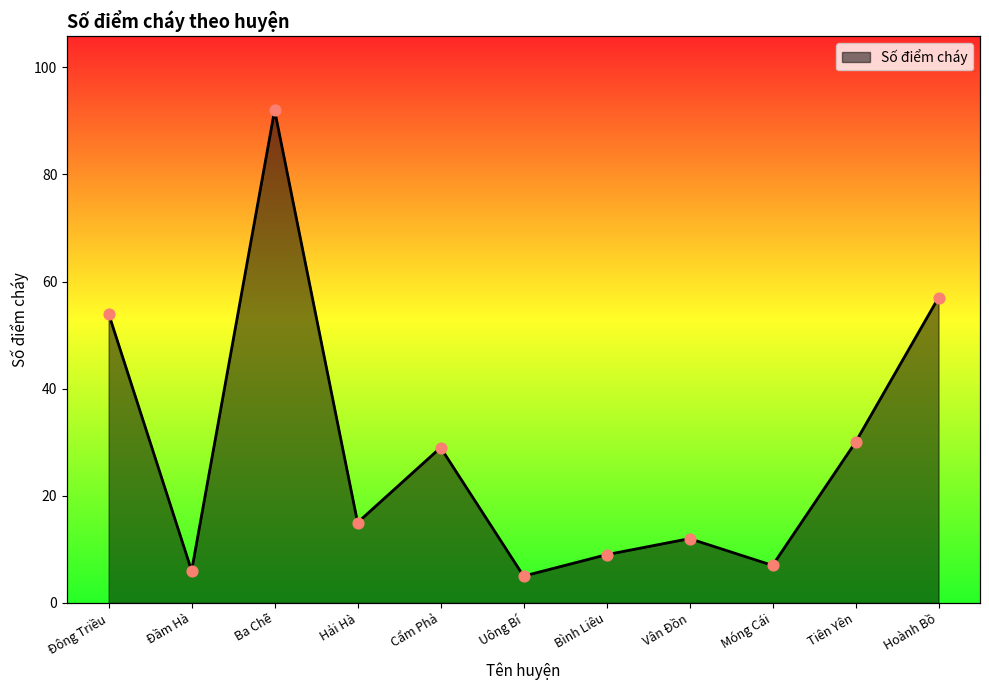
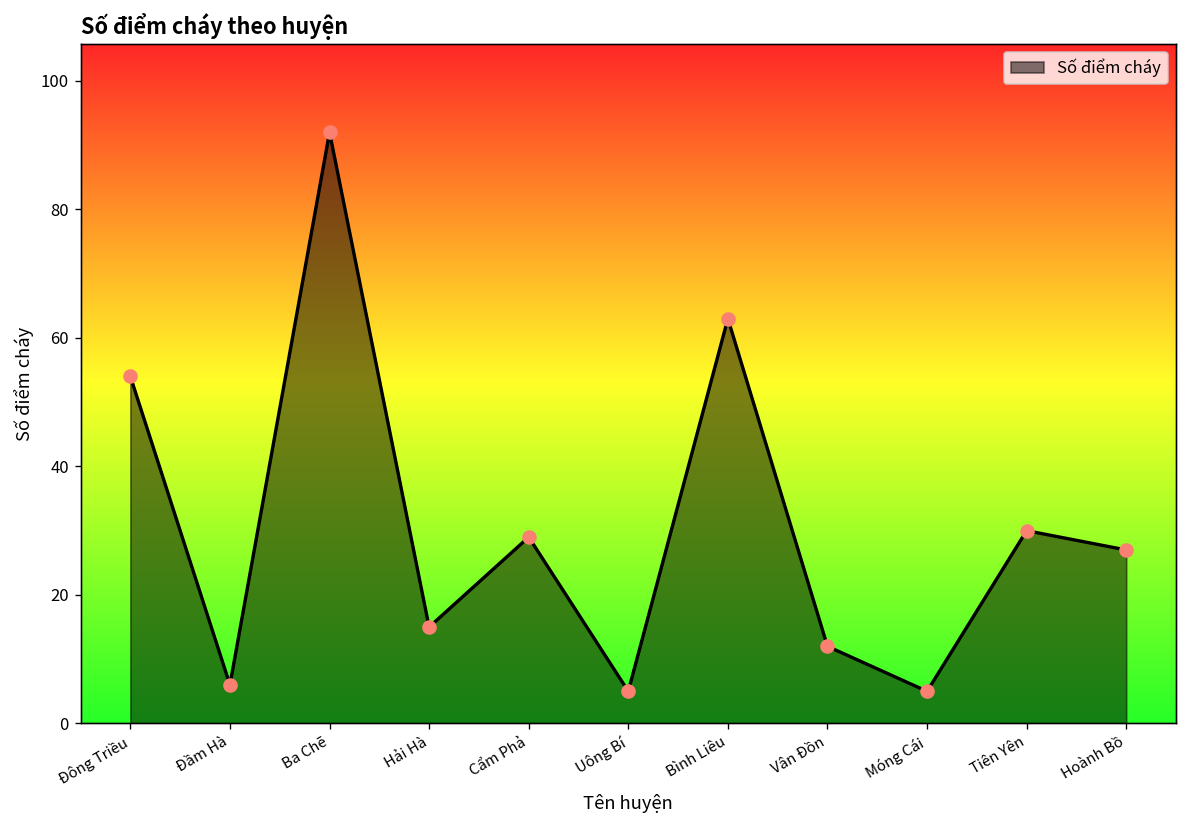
  {
    "Đông Triều": 54,
    "Đầm Hà": 6,
    "Ba Chẽ": 92,
    "Hải Hà": 15,
    "Cẩm Phả": 29,
    "Uông Bí": 5,
-   "Bình Liêu": 9,
+   "Bình Liêu": 63,
    "Vân Đồn": 12,
-   "Móng Cái": 7,
+   "Móng Cái": 5,
    "Tiên Yên": 30,
-   "Hoành Bồ": 57
+   "Hoành Bồ": 27
  }
